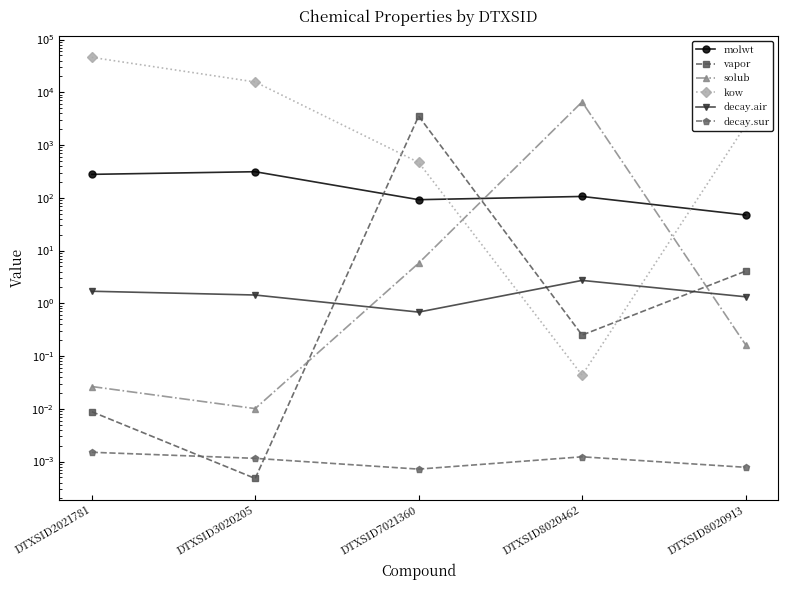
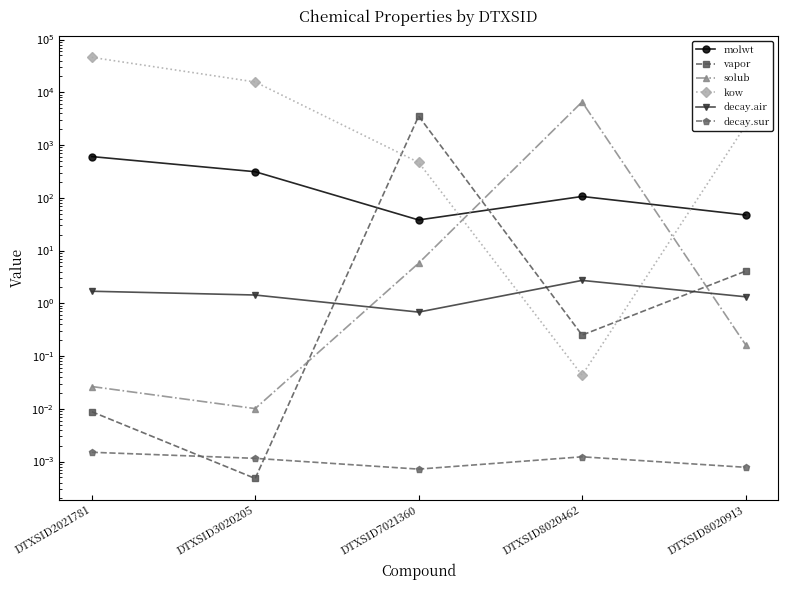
  {
    "molwt": {
-     "DTXSID2021781": 300,
+     "DTXSID2021781": 600,
      "DTXSID3020205": 300,
-     "DTXSID7021360": 90,
+     "DTXSID7021360": 40,
      "DTXSID8020462": 110,
      "DTXSID8020913": 50
    }
  }
